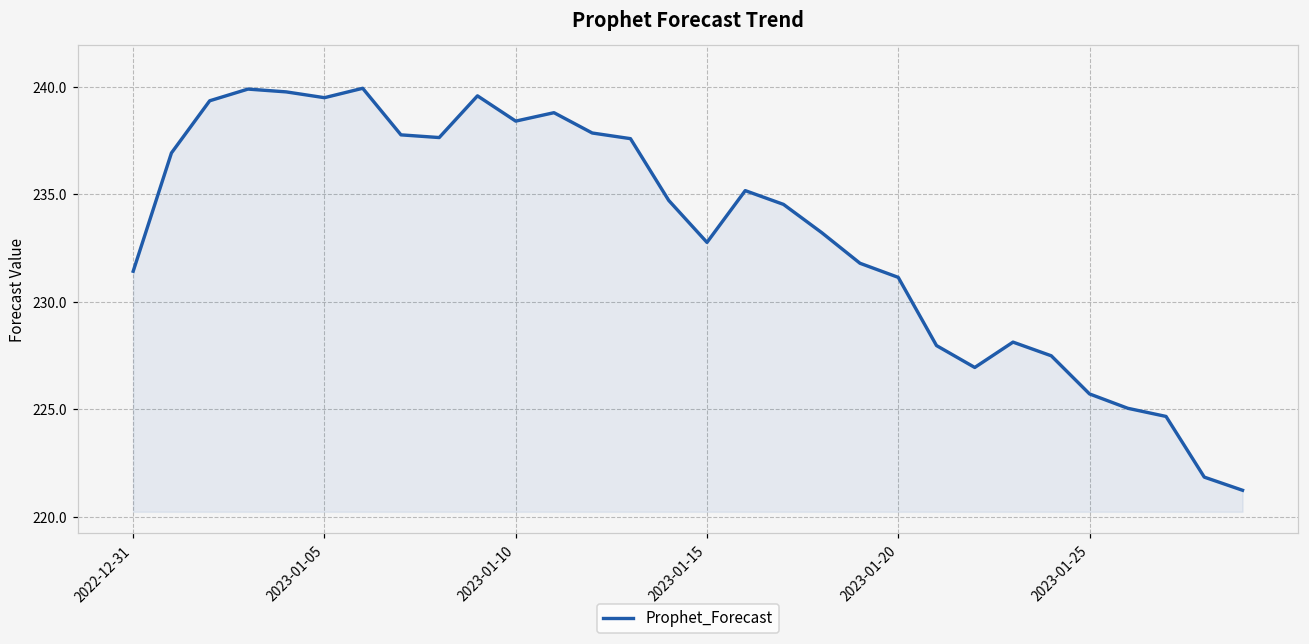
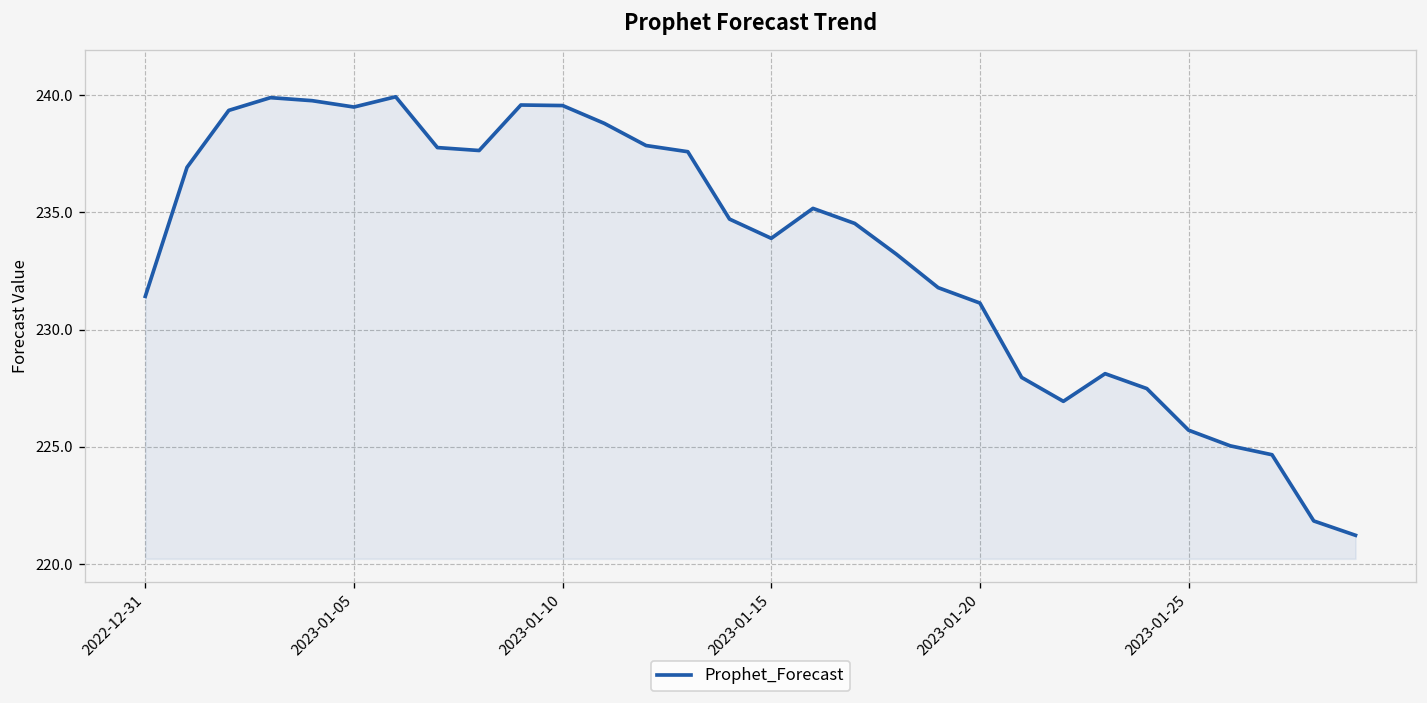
  {
    "2022-12-31": 231.4,
    "2023-01-05": 239.5,
-   "2023-01-10": 238.4,
-   "2023-01-15": 232.8,
+   "2023-01-10": 239.5,
+   "2023-01-15": 233.9,
    "2023-01-20": 231.1,
    "2023-01-25": 225.7
  }
